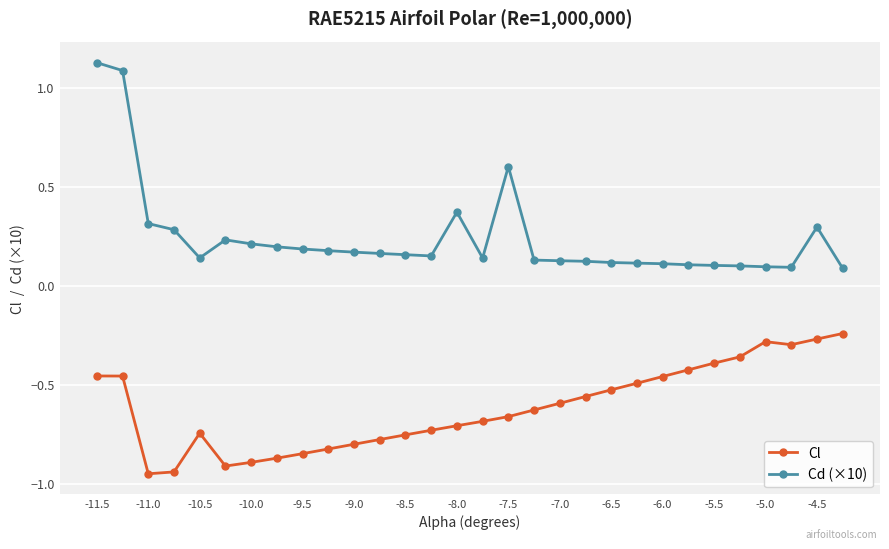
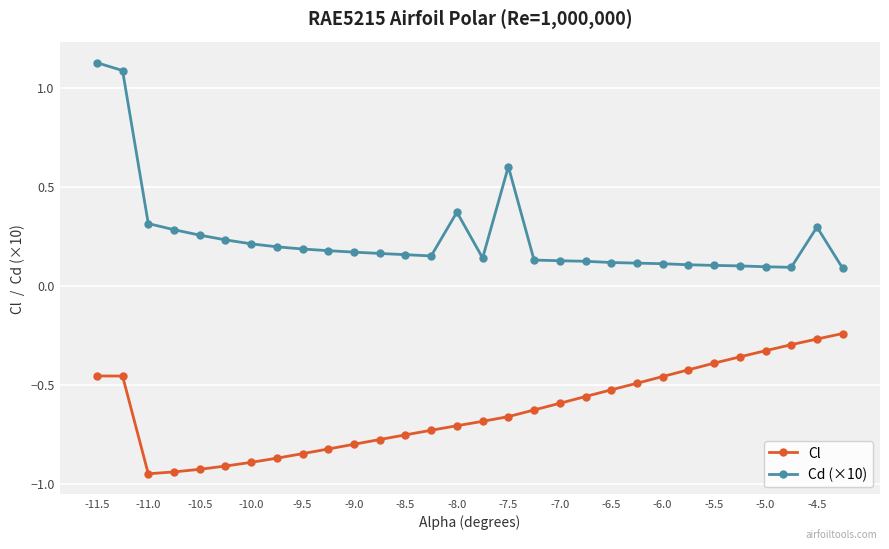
  {
    "Cl": {
      "-11.5": -0.46,
      "-11.0": -0.95,
-     "-10.5": -0.74,
+     "-10.5": -0.93,
      "-10.0": -0.89,
      "-9.5": -0.85,
      "-9.0": -0.80,
      "-8.5": -0.75,
      "-8.0": -0.71,
      "-7.5": -0.66,
      "-7.0": -0.59,
      "-6.5": -0.53,
      "-6.0": -0.46,
      "-5.5": -0.39,
-     "-5.0": -0.28,
+     "-5.0": -0.33,
      "-4.5": -0.27
    },
    "Cd (×10)": {
      "-11.5": 1.13,
      "-11.0": 0.31,
-     "-10.5": 0.14,
+     "-10.5": 0.26,
      "-10.0": 0.21,
      "-9.5": 0.19,
      "-9.0": 0.17,
      "-8.5": 0.16,
      "-8.0": 0.37,
      "-7.5": 0.60,
      "-7.0": 0.13,
      "-6.5": 0.12,
      "-6.0": 0.11,
      "-5.5": 0.10,
      "-5.0": 0.10,
      "-4.5": 0.30
    }
  }
